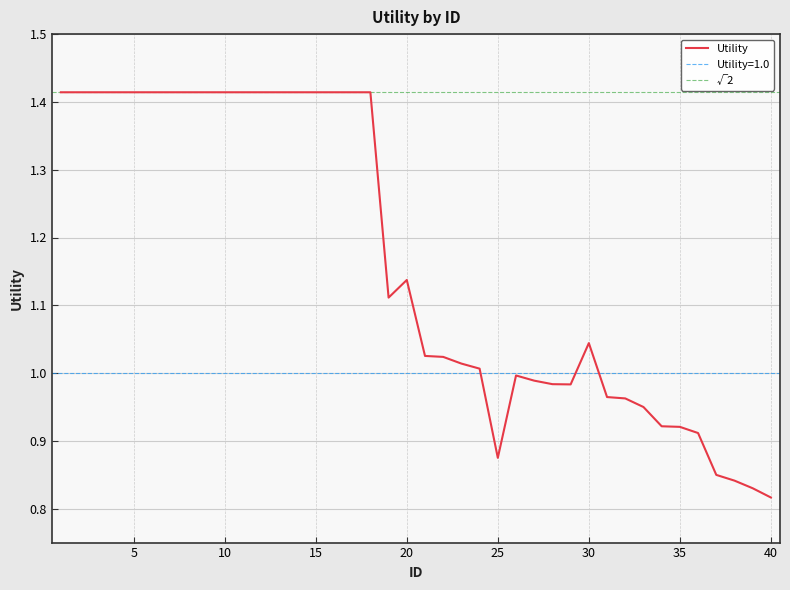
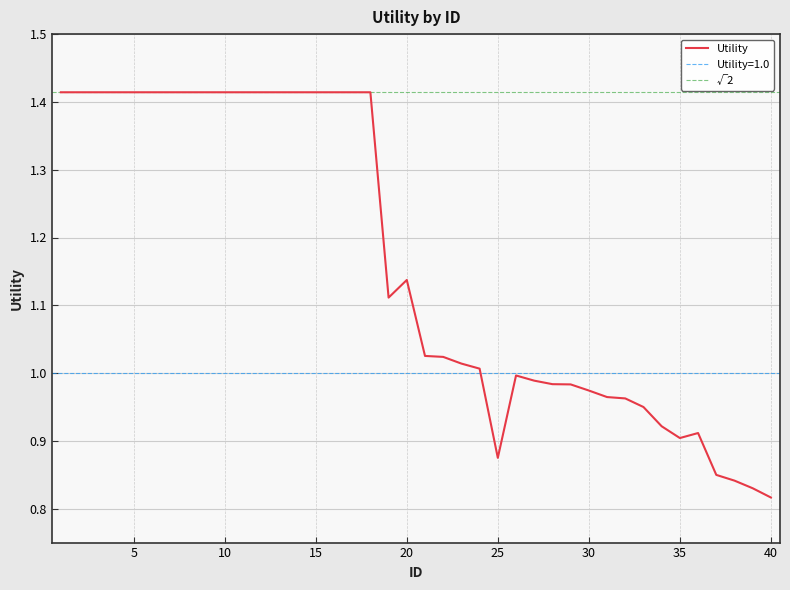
  {
    "5": 1.41,
    "10": 1.41,
    "15": 1.41,
    "20": 1.14,
    "25": 0.87,
-   "30": 1.04,
-   "35": 0.92,
+   "30": 0.97,
+   "35": 0.90,
    "40": 0.82
  }
